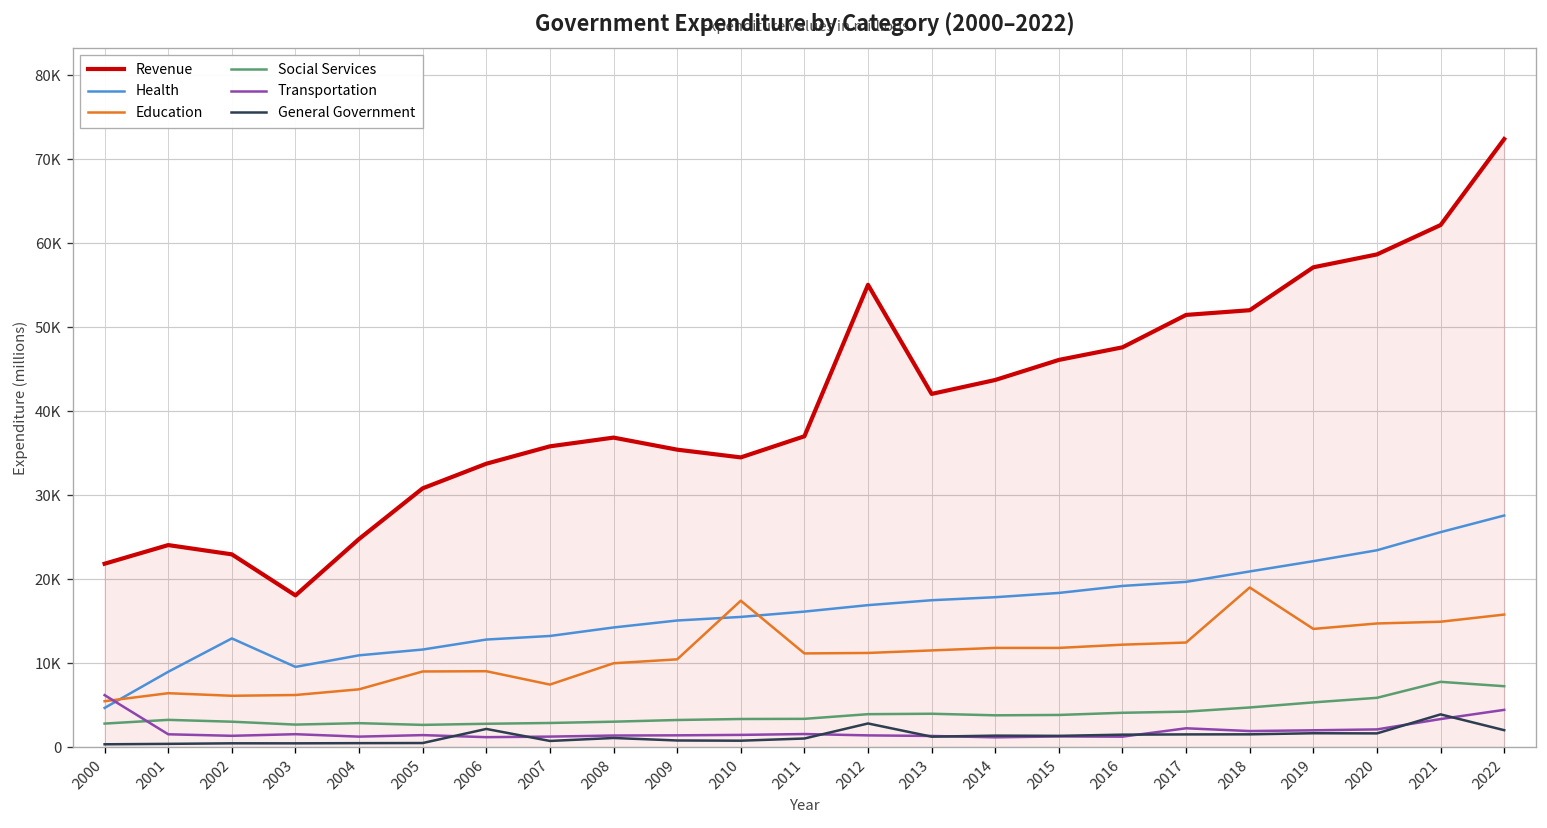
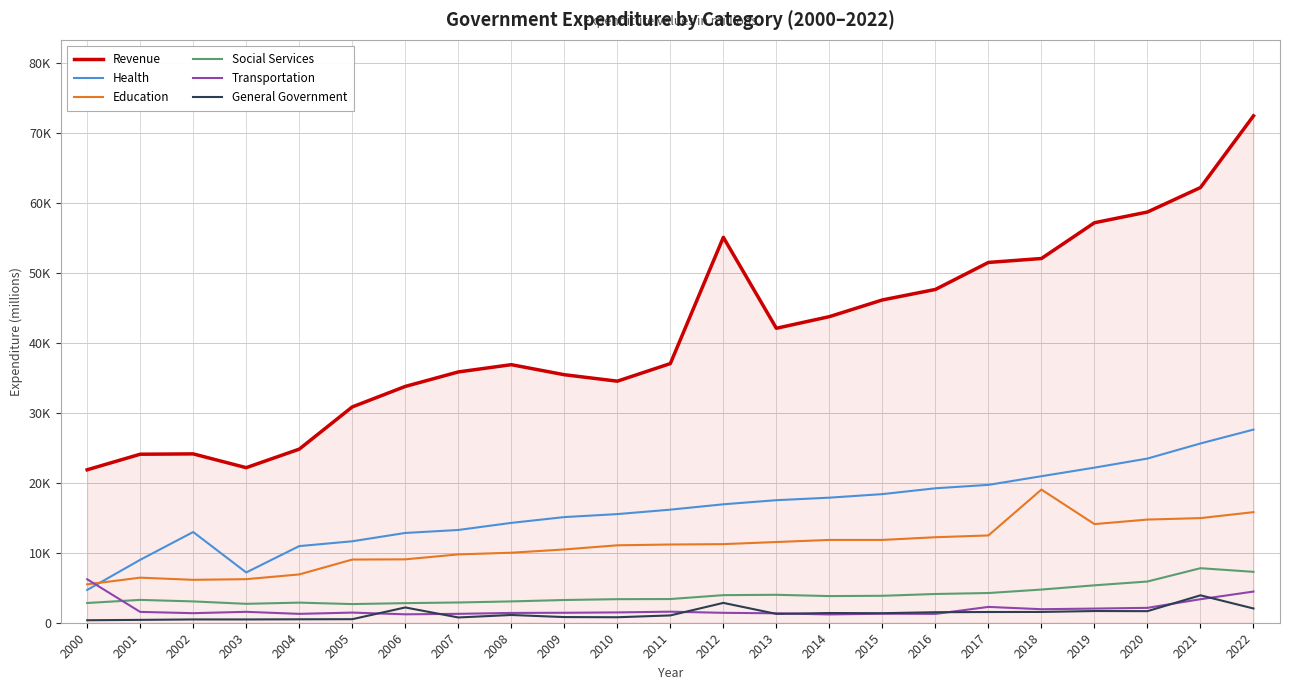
  {
    "Revenue": {
      "2000": 22000,
      "2001": 24000,
-     "2002": 23000,
-     "2003": 18000,
+     "2002": 24000,
+     "2003": 22000,
      "2004": 25000,
      "2005": 31000,
      "2006": 34000,
      "2007": 36000,
      "2008": 37000,
      "2009": 35000,
      "2010": 35000,
      "2011": 37000,
      "2012": 55000,
      "2013": 42000,
      "2014": 44000,
      "2015": 46000,
      "2016": 48000,
      "2017": 51000,
      "2018": 52000,
      "2019": 57000,
      "2020": 59000,
      "2021": 62000,
      "2022": 72000
    },
    "Health": {
      "2000": 5000,
      "2001": 9000,
      "2002": 13000,
-     "2003": 10000,
+     "2003": 7000,
      "2004": 11000,
      "2005": 12000,
      "2006": 13000,
      "2007": 13000,
      "2008": 14000,
      "2009": 15000,
      "2010": 16000,
      "2011": 16000,
      "2012": 17000,
      "2013": 18000,
      "2014": 18000,
      "2015": 18000,
      "2016": 19000,
      "2017": 20000,
      "2018": 21000,
      "2019": 22000,
      "2020": 23000,
      "2021": 26000,
      "2022": 28000
    },
    "Education": {
      "2000": 5000,
      "2001": 6000,
      "2002": 6000,
      "2003": 6000,
      "2004": 7000,
      "2005": 9000,
      "2006": 9000,
-     "2007": 7000,
+     "2007": 10000,
      "2008": 10000,
      "2009": 10000,
-     "2010": 17000,
+     "2010": 11000,
      "2011": 11000,
      "2012": 11000,
      "2013": 12000,
      "2014": 12000,
      "2015": 12000,
      "2016": 12000,
      "2017": 12000,
      "2018": 19000,
      "2019": 14000,
      "2020": 15000,
      "2021": 15000,
      "2022": 16000
    },
    "Social Services": {
      "2000": 3000,
      "2001": 3000,
      "2002": 3000,
      "2003": 3000,
      "2004": 3000,
      "2005": 3000,
      "2006": 3000,
      "2007": 3000,
      "2008": 3000,
      "2009": 3000,
      "2010": 3000,
      "2011": 3000,
      "2012": 4000,
      "2013": 4000,
      "2014": 4000,
      "2015": 4000,
      "2016": 4000,
      "2017": 4000,
      "2018": 5000,
      "2019": 5000,
      "2020": 6000,
      "2021": 8000,
      "2022": 7000
    },
    "Transportation": {
      "2000": 6000,
      "2001": 2000,
      "2002": 1000,
      "2003": 2000,
      "2004": 1000,
      "2005": 1000,
      "2006": 1000,
      "2007": 1000,
      "2009": 1000,
      "2010": 1000,
      "2011": 2000,
      "2012": 1000,
      "2017": 2000,
      "2018": 2000,
      "2020": 2000,
      "2021": 3000,
      "2022": 4000
    },
    "General Government": {
      "2000": 0,
      "2001": 0,
      "2002": 0,
      "2003": 0,
      "2004": 0,
      "2005": 1000,
      "2006": 2000,
      "2007": 1000,
      "2009": 1000,
      "2010": 1000,
      "2011": 1000,
      "2012": 3000,
      "2017": 2000,
      "2018": 2000,
      "2020": 2000,
      "2021": 4000,
      "2022": 2000
    }
  }
